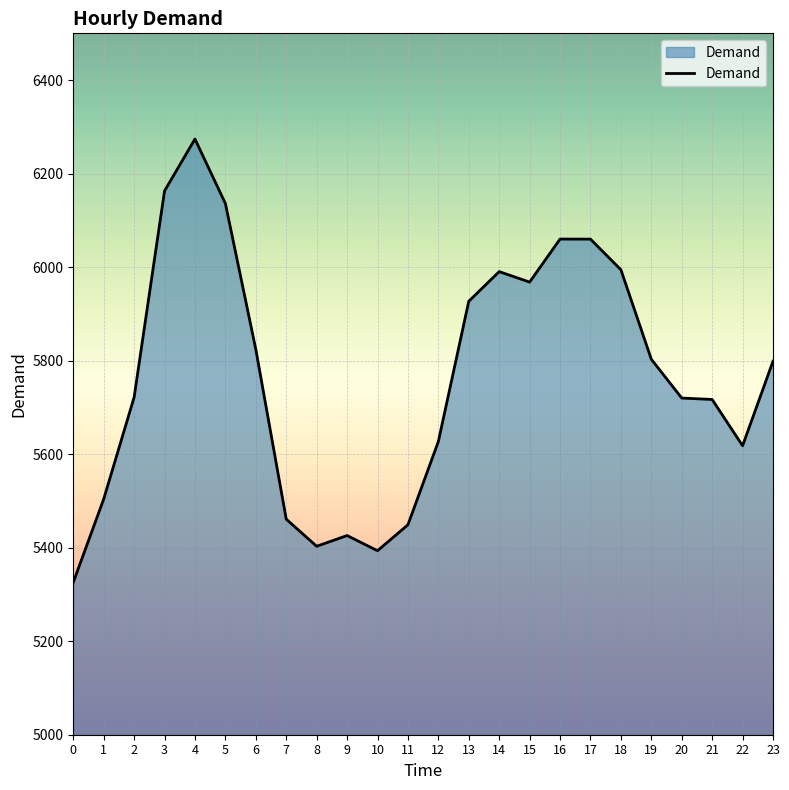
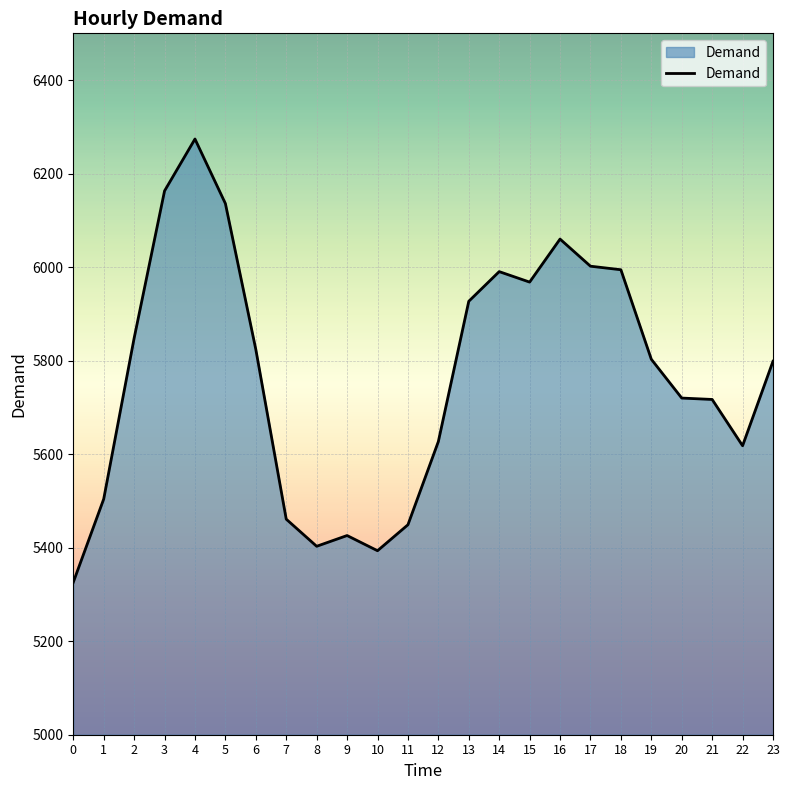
  {
    "0": 5330,
    "1": 5500,
-   "2": 5720,
+   "2": 5850,
    "3": 6160,
    "4": 6270,
    "5": 6140,
    "6": 5820,
    "7": 5460,
    "8": 5400,
    "9": 5430,
    "10": 5390,
    "11": 5450,
    "12": 5630,
    "13": 5930,
    "14": 5990,
    "15": 5970,
    "16": 6060,
-   "17": 6060,
+   "17": 6000,
    "18": 5990,
    "19": 5800,
    "20": 5720,
    "21": 5720,
    "22": 5620,
    "23": 5800
  }
